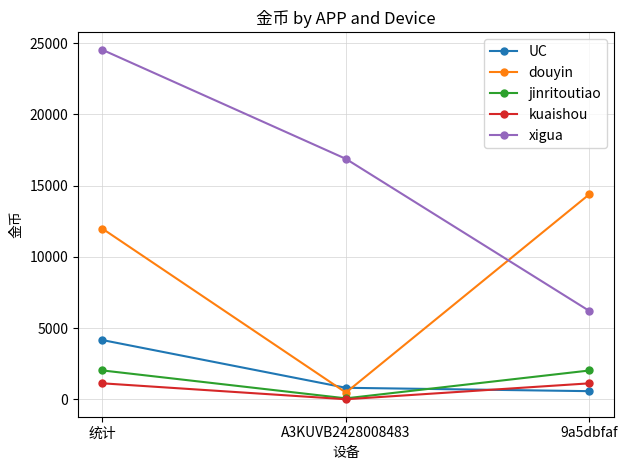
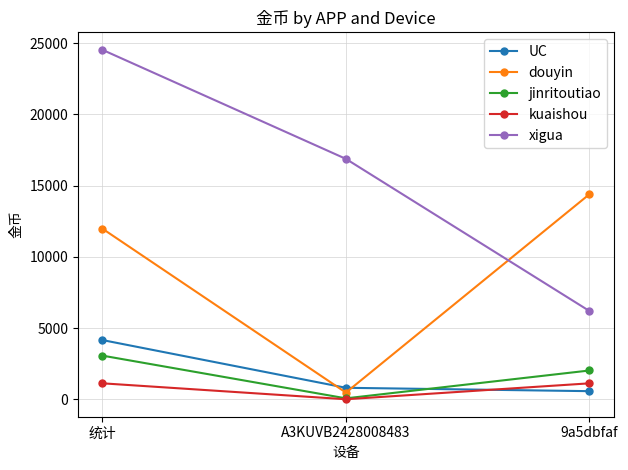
  {
    "UC": {
      "统计": 4200,
      "A3KUVB2428008483": 800,
      "9a5dbfaf": 600
    },
    "douyin": {
      "统计": 12000,
      "A3KUVB2428008483": 500,
      "9a5dbfaf": 14400
    },
    "jinritoutiao": {
-     "统计": 2000,
+     "统计": 3100,
      "9a5dbfaf": 2000
    },
    "kuaishou": {
      "统计": 1100,
      "9a5dbfaf": 1100
    },
    "xigua": {
      "统计": 24500,
      "A3KUVB2428008483": 16900,
      "9a5dbfaf": 6200
    }
  }
